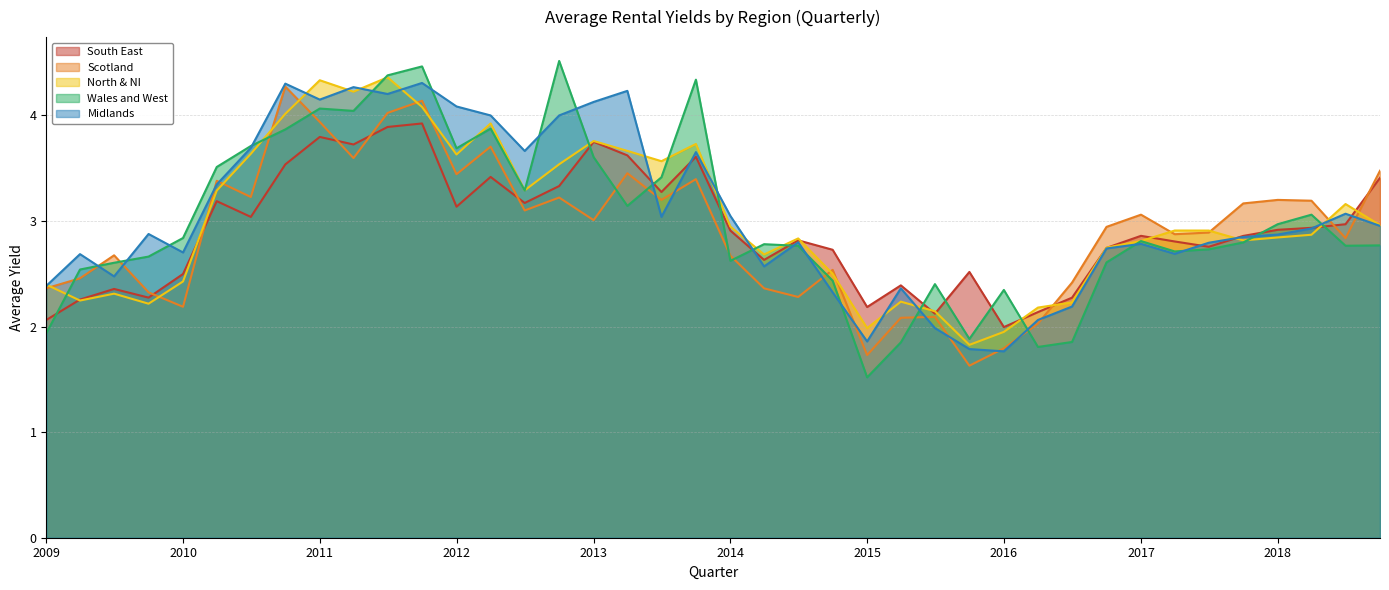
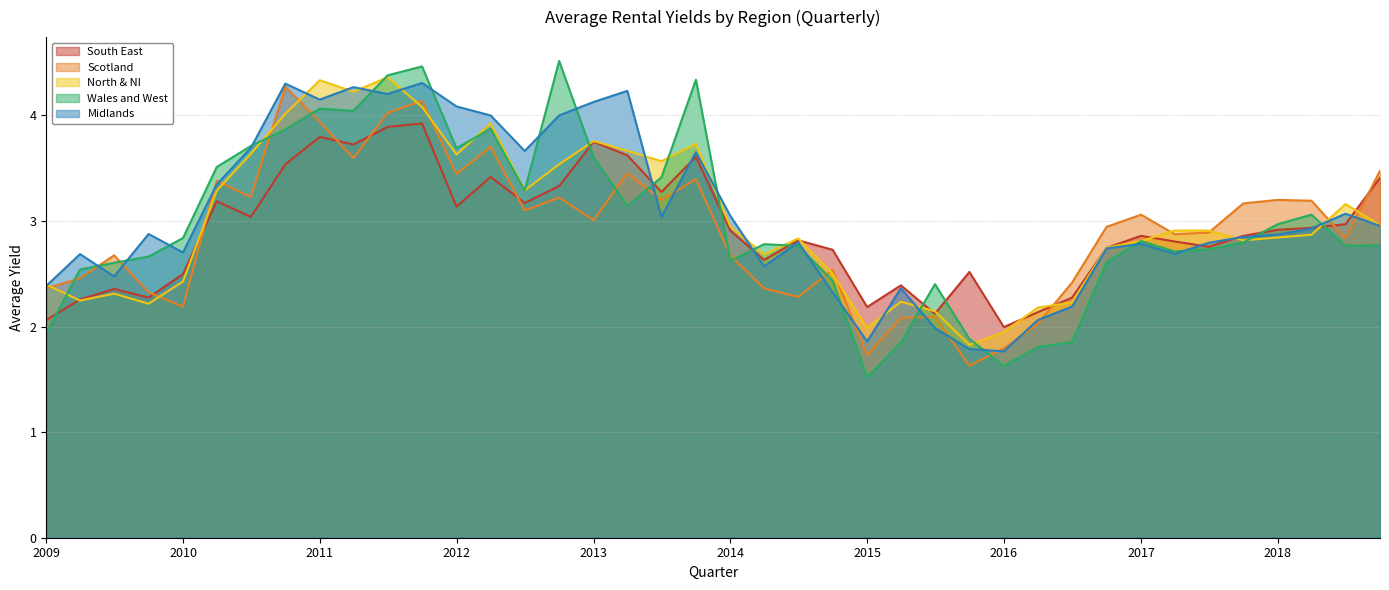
  {
    "Wales and West": {
      "2009": 1.94,
      "2010": 2.84,
      "2011": 4.07,
      "2012": 3.69,
      "2013": 3.60,
      "2014": 2.62,
      "2015": 1.52,
-     "2016": 2.35,
+     "2016": 1.63,
      "2018": 2.97
    },
    "Midlands": {
      "2010": 2.70,
      "2011": 4.15,
      "2012": 4.09,
      "2013": 4.13,
      "2014": 3.05,
      "2015": 1.86,
      "2016": 1.77,
      "2017": 2.78,
      "2018": 2.87
    }
  }
